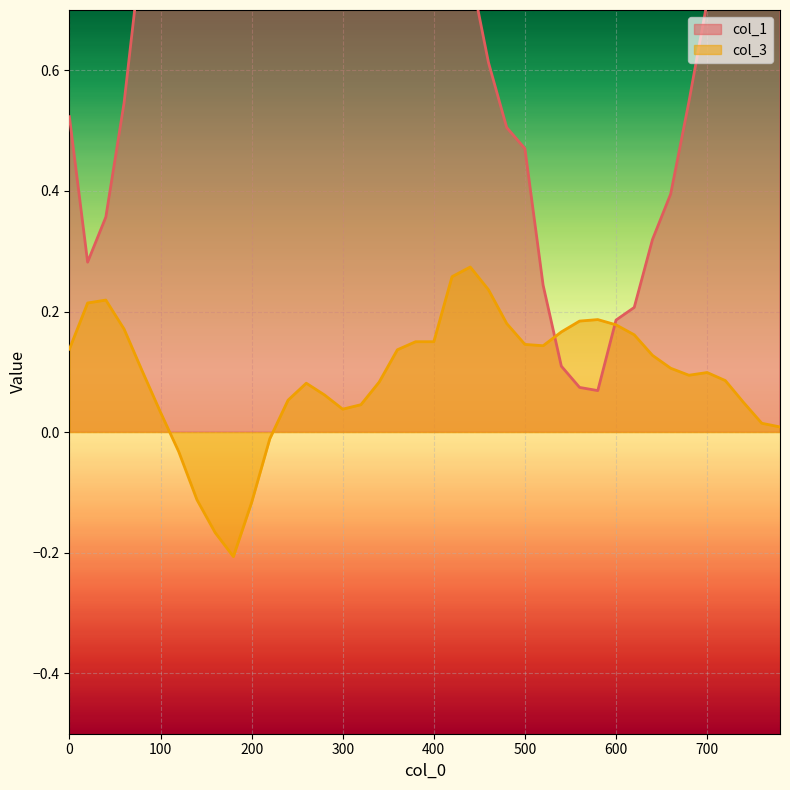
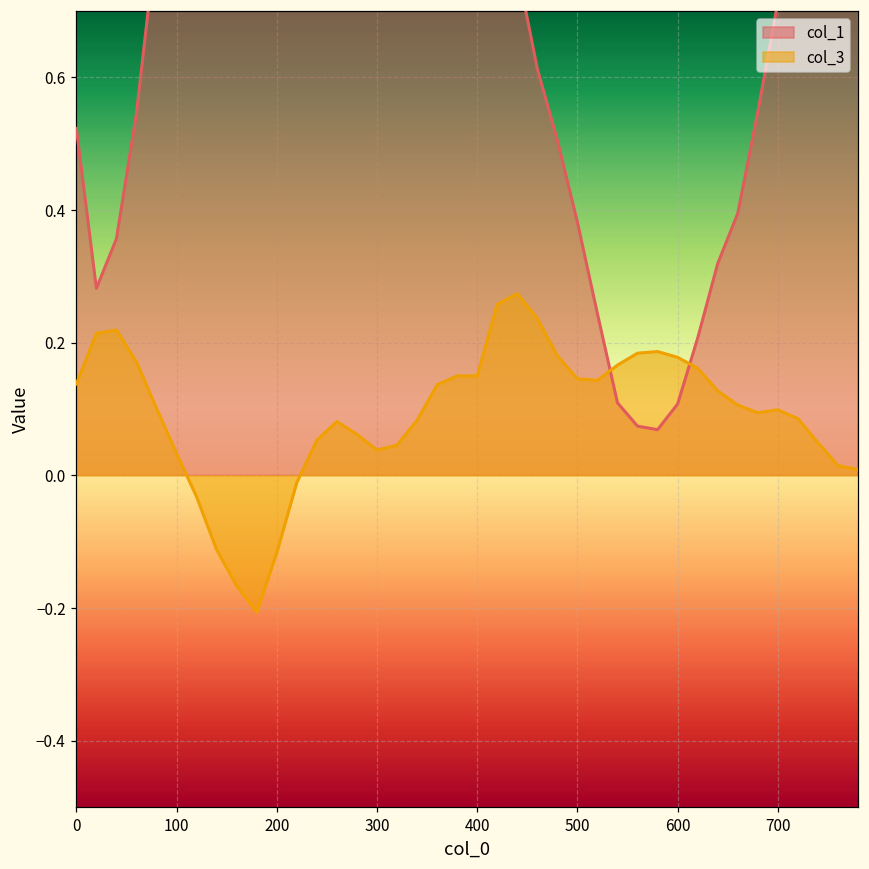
  {
    "col_1": {
      "0": 0.52,
-     "500": 0.47,
-     "600": 0.19
+     "500": 0.38,
+     "600": 0.11
    }
  }
